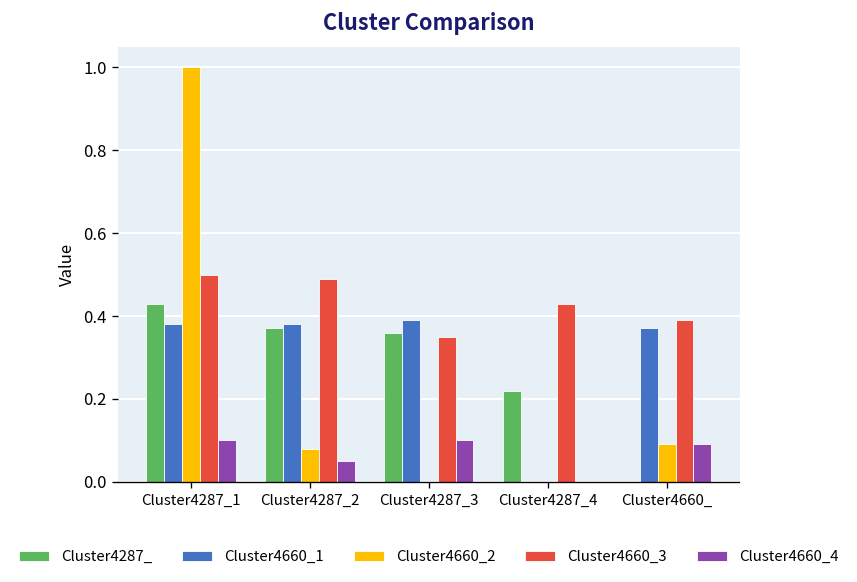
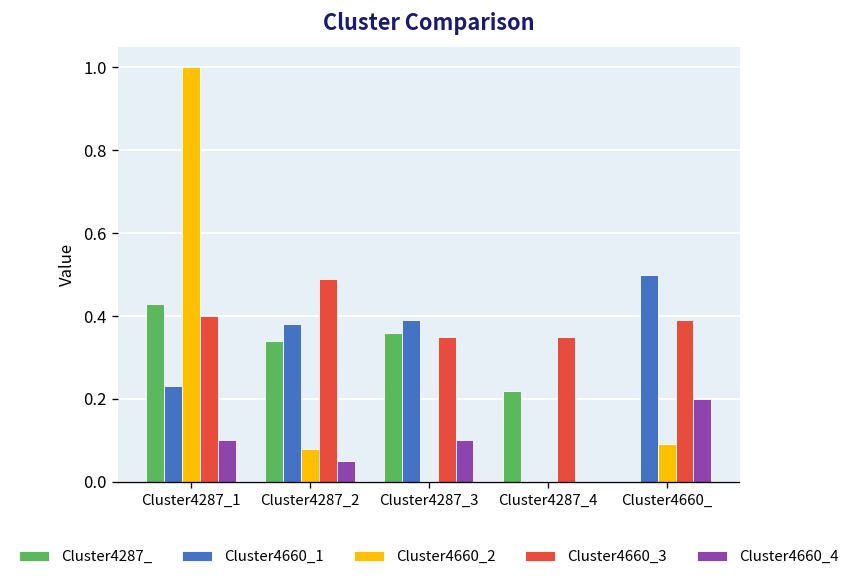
  {
    "Cluster4287_": {
      "Cluster4287_1": 0.43,
-     "Cluster4287_2": 0.37,
+     "Cluster4287_2": 0.34,
      "Cluster4287_3": 0.36,
      "Cluster4287_4": 0.22,
      "Cluster4660_": 0.00
    },
    "Cluster4660_1": {
-     "Cluster4287_1": 0.38,
+     "Cluster4287_1": 0.23,
      "Cluster4287_2": 0.38,
      "Cluster4287_3": 0.39,
      "Cluster4287_4": 0.00,
-     "Cluster4660_": 0.37
+     "Cluster4660_": 0.50
    },
    "Cluster4660_2": {
      "Cluster4287_1": 1.00,
      "Cluster4287_2": 0.08,
      "Cluster4287_3": 0.00,
      "Cluster4287_4": 0.00,
      "Cluster4660_": 0.09
    },
    "Cluster4660_3": {
-     "Cluster4287_1": 0.5,
+     "Cluster4287_1": 0.4,
      "Cluster4287_2": 0.49,
      "Cluster4287_3": 0.35,
-     "Cluster4287_4": 0.43,
+     "Cluster4287_4": 0.35,
      "Cluster4660_": 0.39
    },
    "Cluster4660_4": {
      "Cluster4287_1": 0.10,
      "Cluster4287_2": 0.05,
      "Cluster4287_3": 0.10,
      "Cluster4287_4": 0.00,
-     "Cluster4660_": 0.09
+     "Cluster4660_": 0.20
    }
  }
